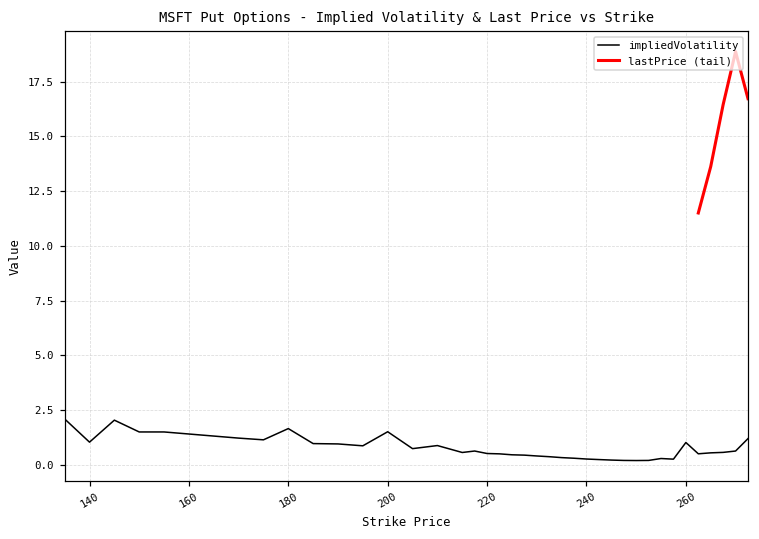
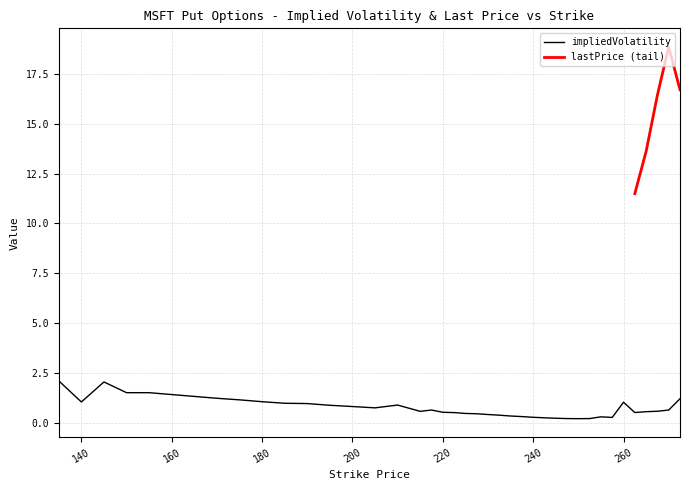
  {
    "impliedVolatility": {
      "140": 1.0,
      "160": 1.4,
-     "180": 1.7,
-     "200": 1.5,
+     "180": 1.0,
+     "200": 0.8,
      "220": 0.5,
      "240": 0.3,
      "260": 1.0
    }
  }
